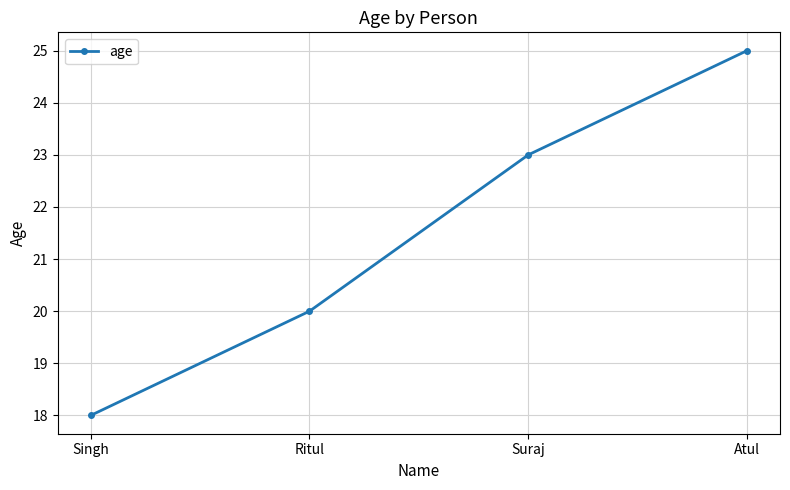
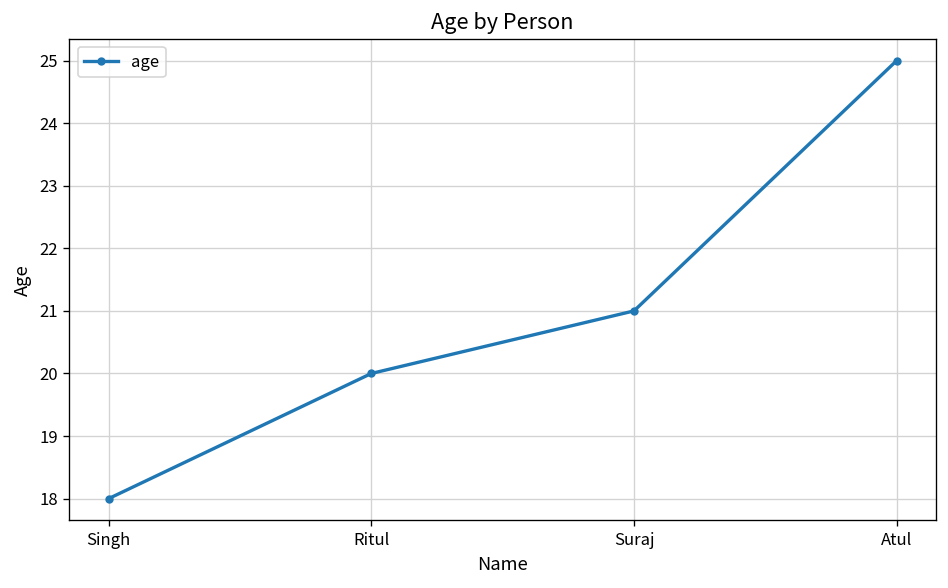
  {
    "Singh": 18,
    "Ritul": 20,
-   "Suraj": 23,
+   "Suraj": 21,
    "Atul": 25
  }
